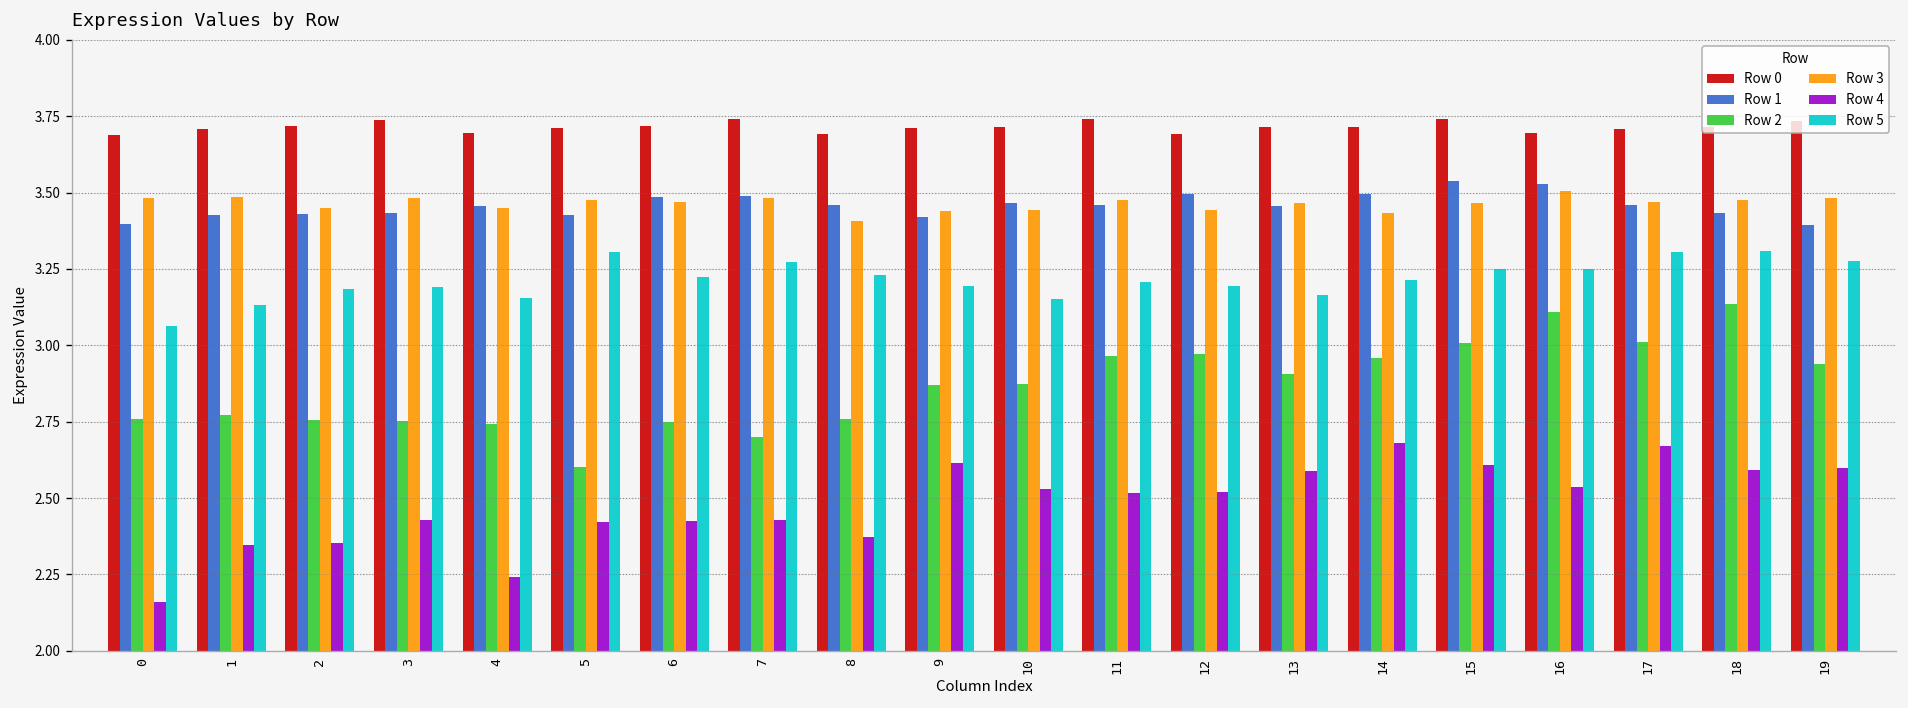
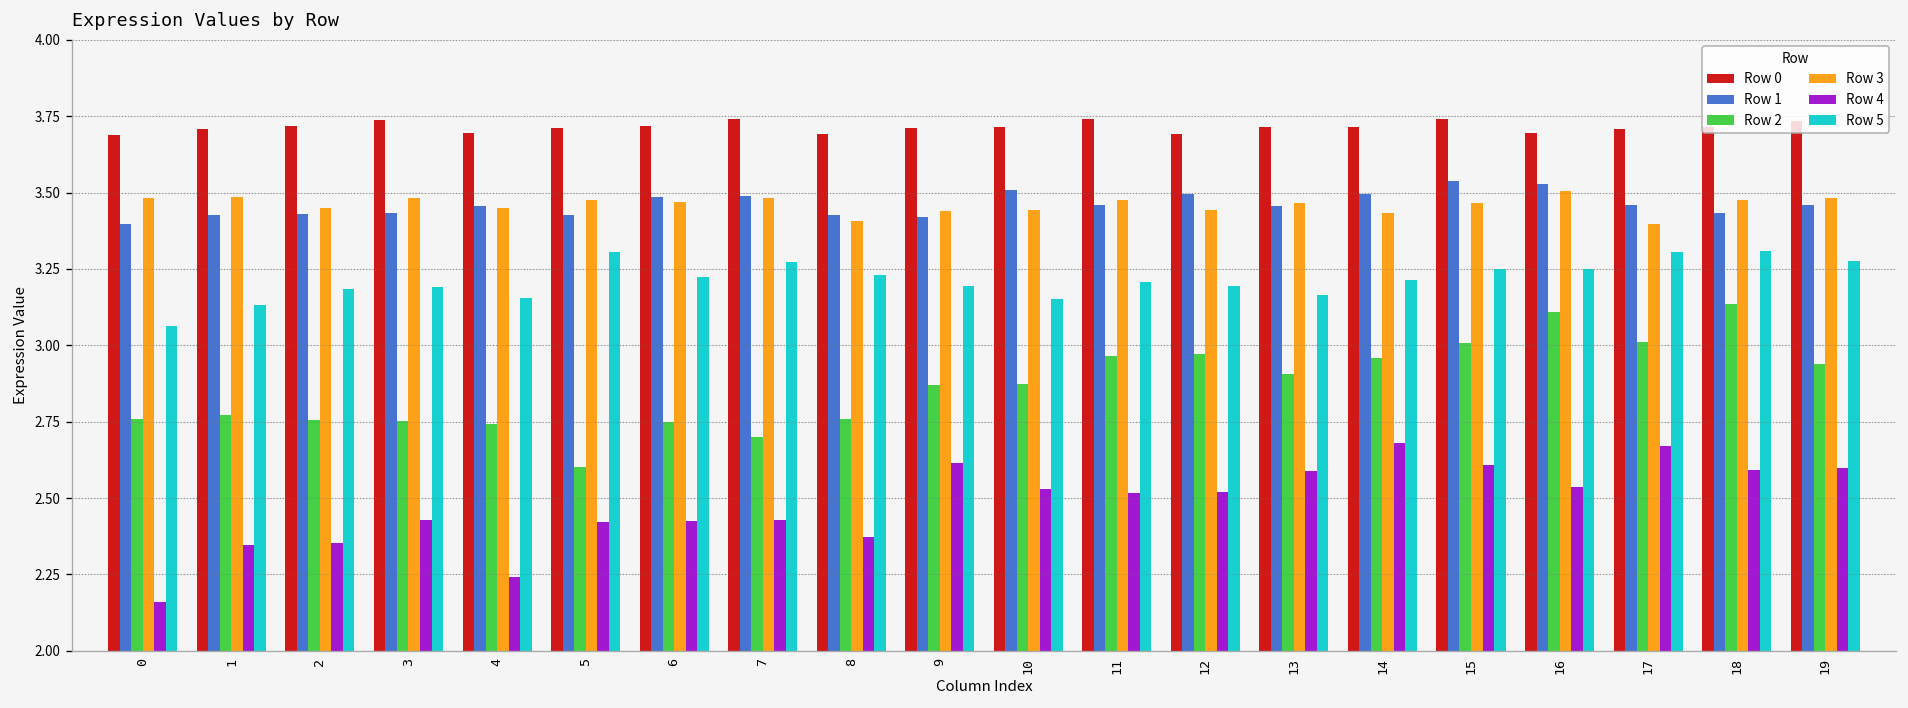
  {
    "Row 0": {
      "0": 3.69,
      "1": 3.71,
      "2": 3.72,
      "3": 3.74,
      "4": 3.69,
      "5": 3.71,
      "6": 3.72,
      "7": 3.74,
      "8": 3.69,
      "9": 3.71,
      "10": 3.71,
      "11": 3.74,
      "12": 3.69,
      "13": 3.71,
      "14": 3.72,
      "15": 3.74,
      "16": 3.69,
      "17": 3.71,
      "18": 3.71
    },
    "Row 1": {
      "0": 3.40,
      "1": 3.43,
      "2": 3.43,
      "3": 3.43,
      "4": 3.46,
      "5": 3.43,
      "6": 3.48,
      "7": 3.49,
-     "8": 3.46,
+     "8": 3.43,
      "9": 3.42,
-     "10": 3.47,
+     "10": 3.51,
      "11": 3.46,
      "12": 3.49,
      "13": 3.46,
      "14": 3.50,
      "15": 3.54,
      "16": 3.53,
      "17": 3.46,
      "18": 3.43,
-     "19": 3.39
+     "19": 3.46
    },
    "Row 2": {
      "0": 2.76,
      "1": 2.77,
      "2": 2.76,
      "3": 2.75,
      "4": 2.74,
      "5": 2.60,
      "6": 2.75,
      "7": 2.70,
      "8": 2.76,
      "9": 2.87,
      "10": 2.87,
      "11": 2.97,
      "12": 2.97,
      "13": 2.91,
      "14": 2.96,
      "15": 3.01,
      "16": 3.11,
      "17": 3.01,
      "18": 3.14,
      "19": 2.94
    },
    "Row 3": {
      "0": 3.48,
      "1": 3.49,
      "2": 3.45,
      "3": 3.48,
      "4": 3.45,
      "5": 3.48,
      "6": 3.47,
      "7": 3.48,
      "8": 3.41,
      "9": 3.44,
      "10": 3.44,
      "11": 3.48,
      "12": 3.44,
      "13": 3.47,
      "14": 3.43,
      "15": 3.47,
      "16": 3.51,
-     "17": 3.47,
+     "17": 3.40,
      "18": 3.48,
      "19": 3.48
    },
    "Row 4": {
      "0": 2.16,
      "1": 2.35,
      "2": 2.35,
      "3": 2.43,
      "4": 2.24,
      "5": 2.42,
      "6": 2.42,
      "7": 2.43,
      "8": 2.37,
      "9": 2.62,
      "10": 2.53,
      "11": 2.52,
      "12": 2.52,
      "13": 2.59,
      "14": 2.68,
      "15": 2.61,
      "16": 2.54,
      "17": 2.67,
      "18": 2.59,
      "19": 2.60
    },
    "Row 5": {
      "0": 3.06,
      "1": 3.13,
      "2": 3.19,
      "3": 3.19,
      "4": 3.16,
      "5": 3.30,
      "6": 3.22,
      "7": 3.27,
      "8": 3.23,
      "9": 3.19,
      "10": 3.15,
      "11": 3.21,
      "12": 3.19,
      "13": 3.16,
      "14": 3.22,
      "15": 3.25,
      "16": 3.25,
      "17": 3.30,
      "18": 3.31,
      "19": 3.28
    }
  }
